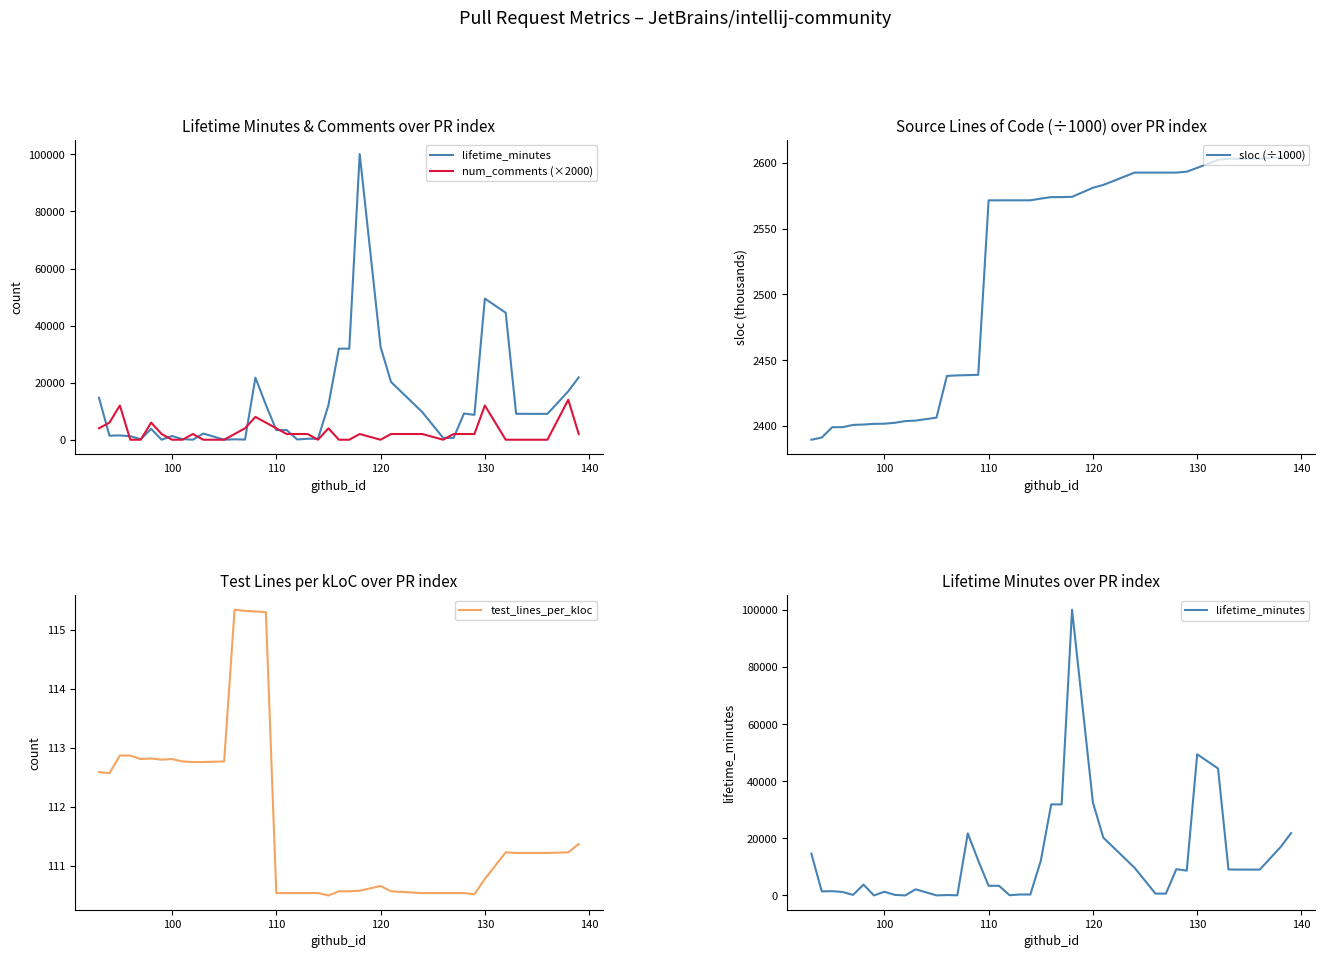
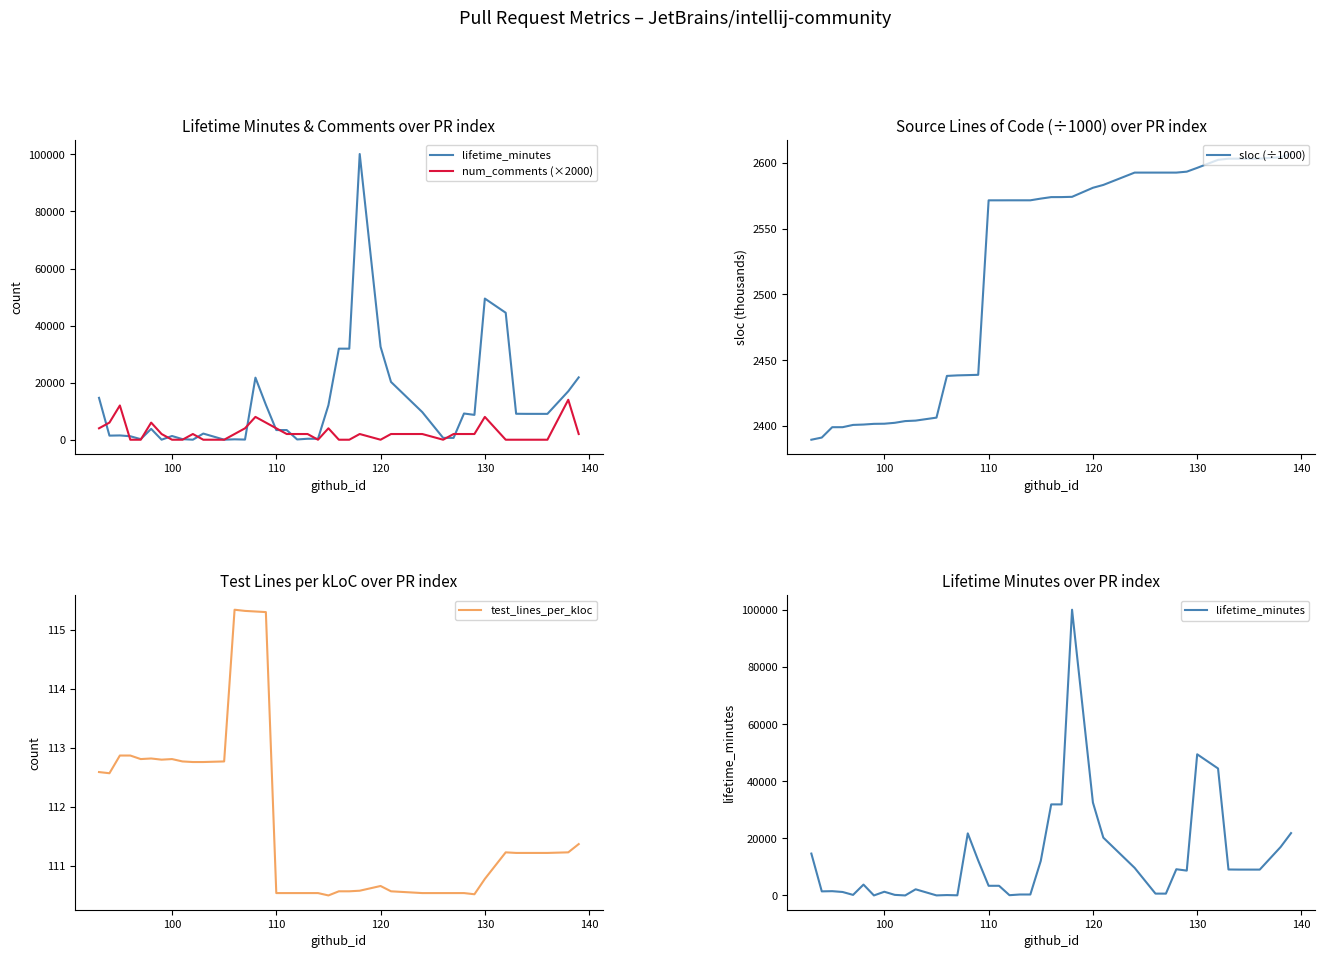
  {
    "Lifetime Minutes & Comments over PR index": {
      "lifetime_minutes": {
        "100": 1000,
        "120": 33000,
        "130": 49000
      },
      "num_comments (×2000)": {
        "100": 0,
        "120": 0,
-       "130": 12000
+       "130": 8000
      }
    },
    "Source Lines of Code (÷1000) over PR index": {
      "100": 2402,
      "110": 2571,
      "120": 2581,
      "130": 2596
    },
    "Test Lines per kLoC over PR index": {
      "100": 112.8,
      "110": 110.5,
      "120": 110.7,
      "130": 110.8
    },
    "Lifetime Minutes over PR index": {
      "100": 1000,
      "110": 3000,
      "120": 33000,
      "130": 49000
    }
  }
